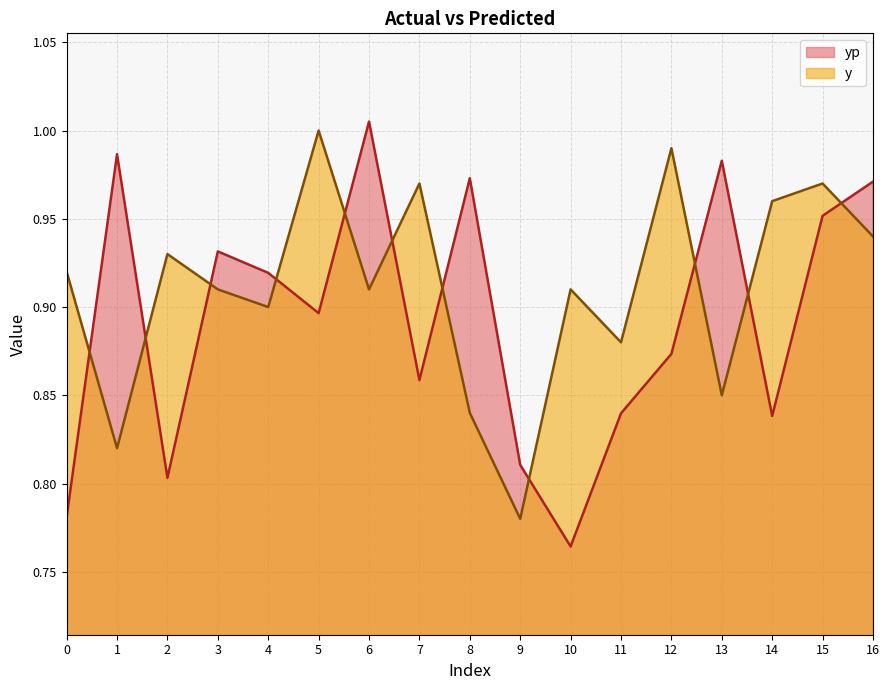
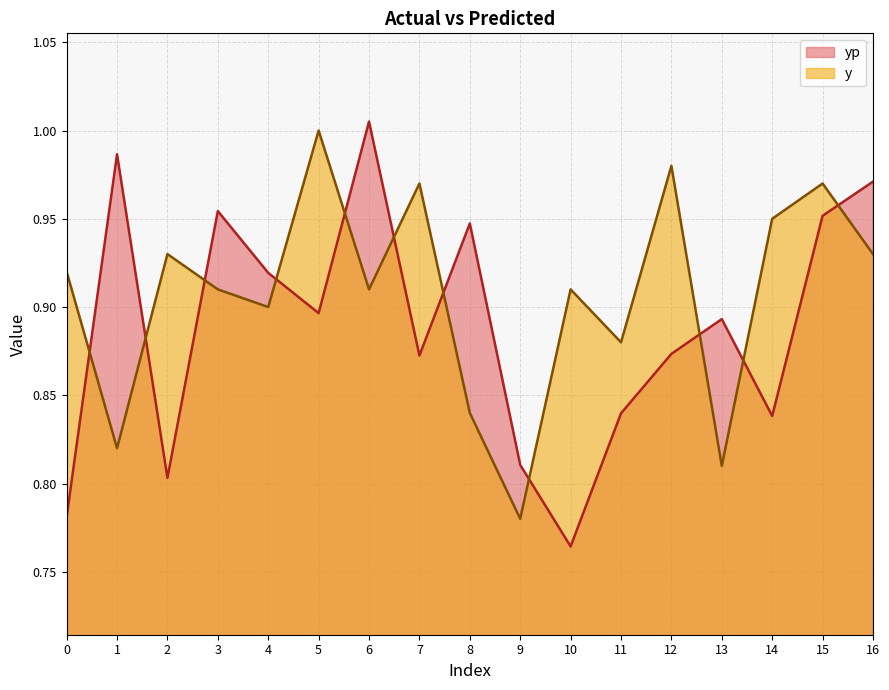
  {
    "yp": {
      "0": 0.781,
      "1": 0.987,
      "2": 0.803,
-     "3": 0.932,
+     "3": 0.954,
      "4": 0.919,
      "5": 0.897,
      "6": 1.005,
-     "7": 0.859,
-     "8": 0.973,
+     "7": 0.873,
+     "8": 0.947,
      "9": 0.811,
      "10": 0.764,
      "11": 0.840,
      "12": 0.873,
-     "13": 0.983,
+     "13": 0.893,
      "14": 0.838,
      "15": 0.952,
      "16": 0.971
    },
    "y": {
      "0": 0.92,
      "1": 0.82,
      "2": 0.93,
      "3": 0.91,
      "4": 0.90,
      "5": 1.00,
      "6": 0.91,
      "7": 0.97,
      "8": 0.84,
      "9": 0.78,
      "10": 0.91,
      "11": 0.88,
-     "12": 0.99,
-     "13": 0.85,
-     "14": 0.96,
+     "12": 0.98,
+     "13": 0.81,
+     "14": 0.95,
      "15": 0.97,
-     "16": 0.94
+     "16": 0.93
    }
  }
